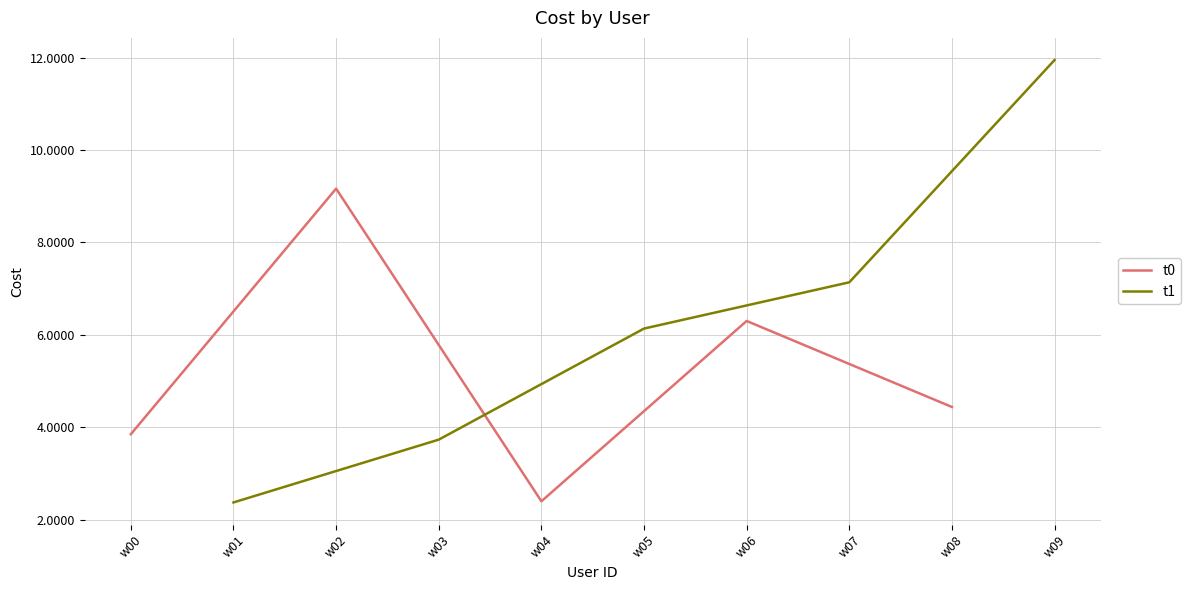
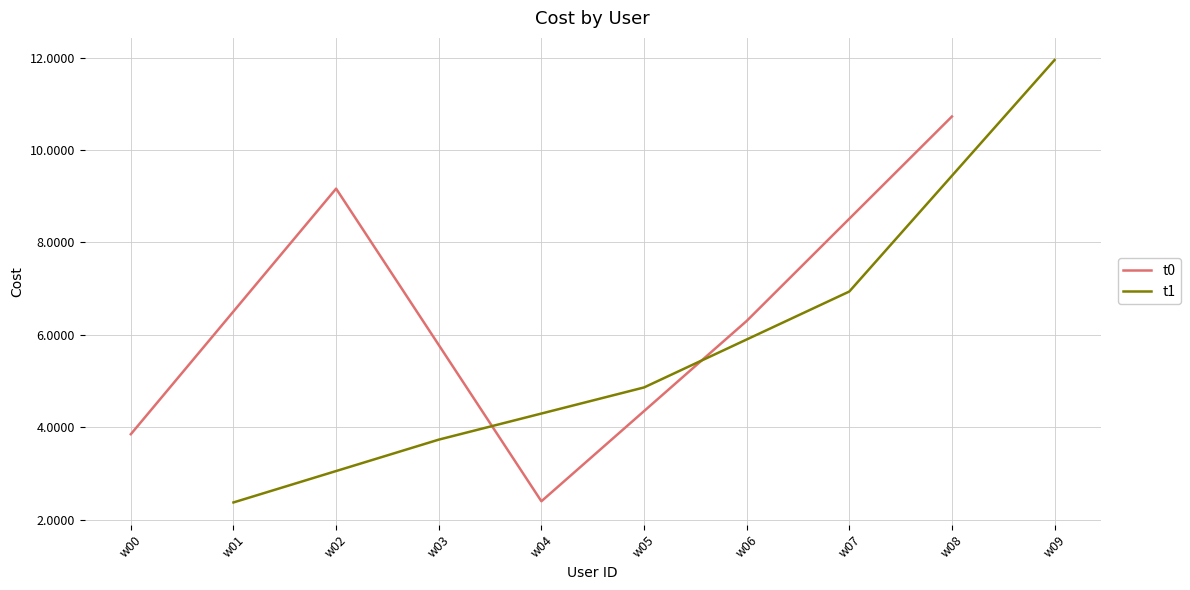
  {
    "t0": {
      "w00": 3.9,
      "w02": 9.2,
      "w04": 2.4,
      "w06": 6.3,
-     "w08": 4.4
+     "w08": 10.7
    },
    "t1": {
      "w01": 2.4,
      "w03": 3.7,
-     "w05": 6.1,
-     "w07": 7.1,
+     "w05": 4.9,
+     "w07": 6.9,
      "w09": 11.9
    }
  }
